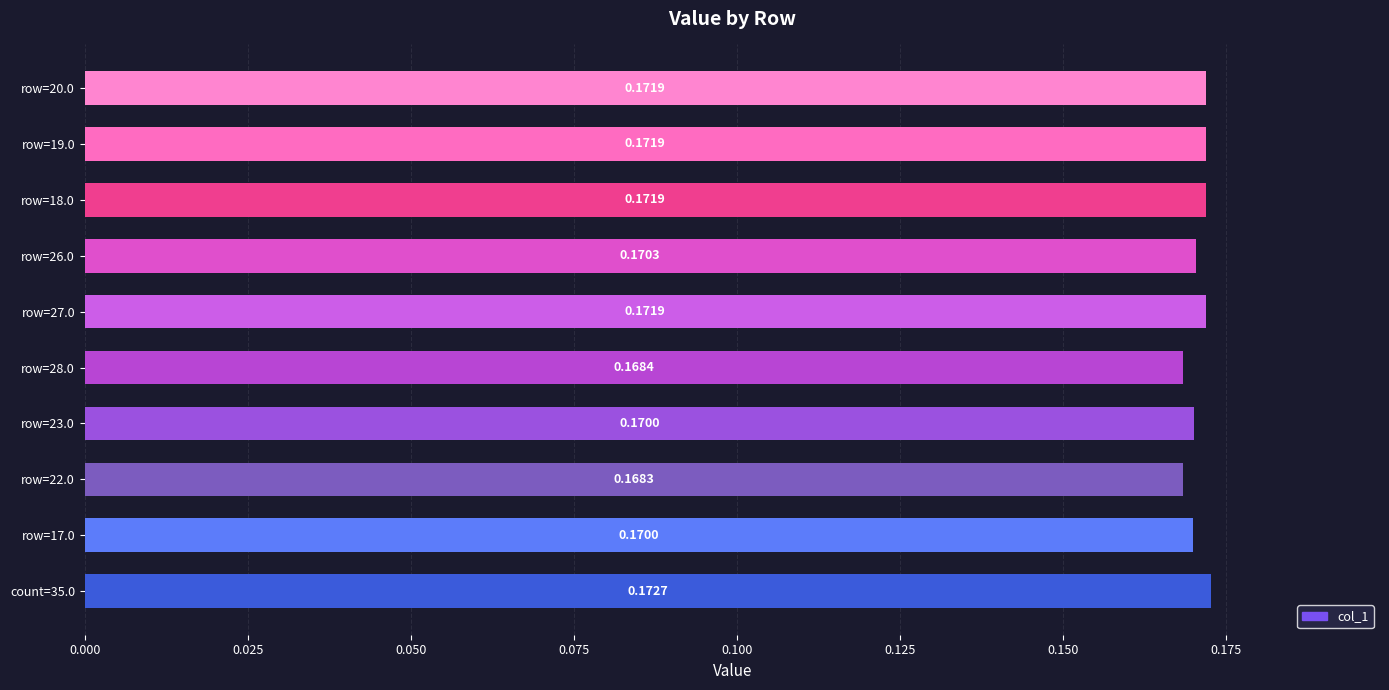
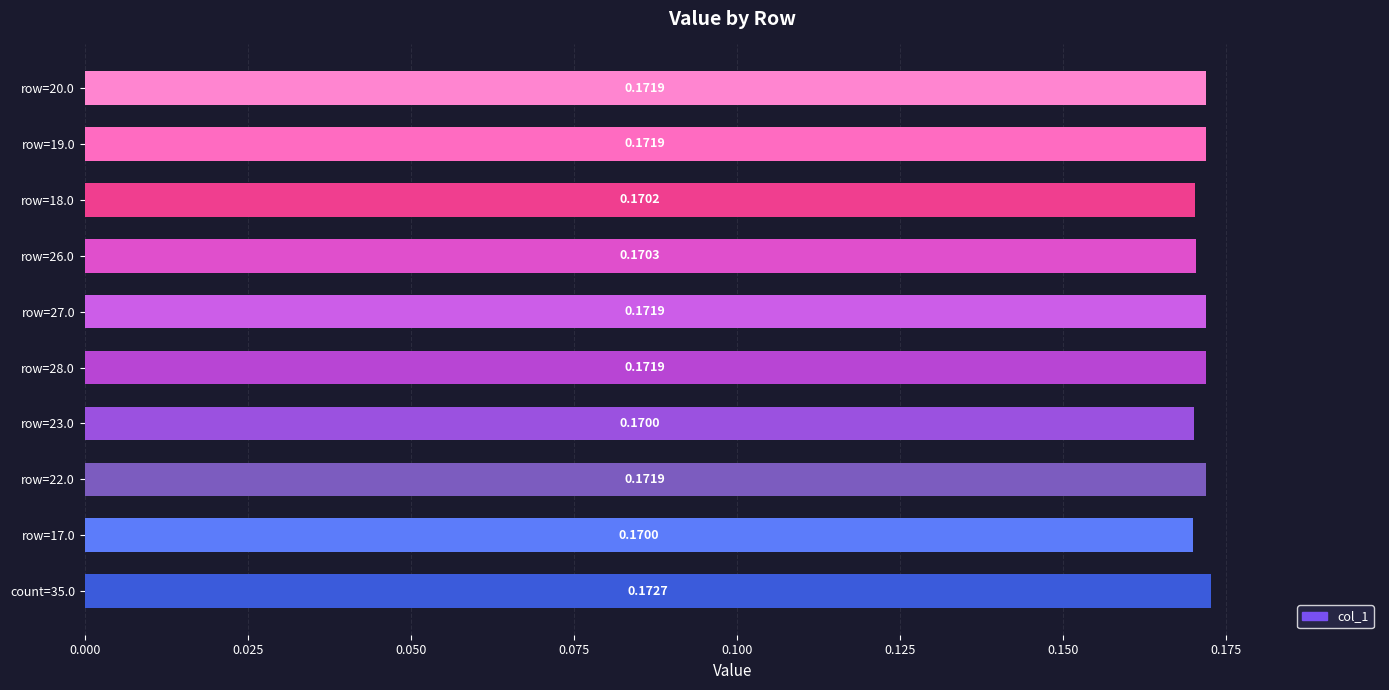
  {
    "row=20.0": 0.1719,
    "row=19.0": 0.1719,
-   "row=18.0": 0.1719,
+   "row=18.0": 0.1702,
    "row=26.0": 0.1703,
    "row=27.0": 0.1719,
-   "row=28.0": 0.1684,
+   "row=28.0": 0.1719,
    "row=23.0": 0.1700,
-   "row=22.0": 0.1683,
+   "row=22.0": 0.1719,
    "row=17.0": 0.1700,
    "count=35.0": 0.1727
  }
